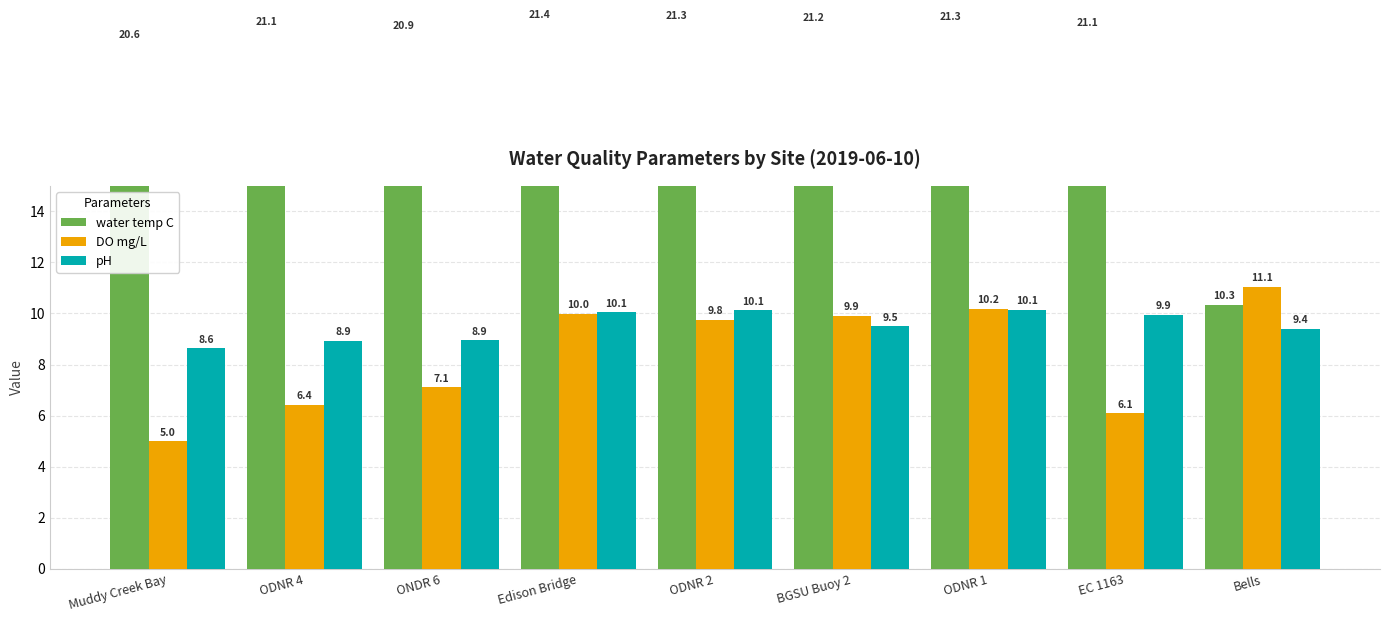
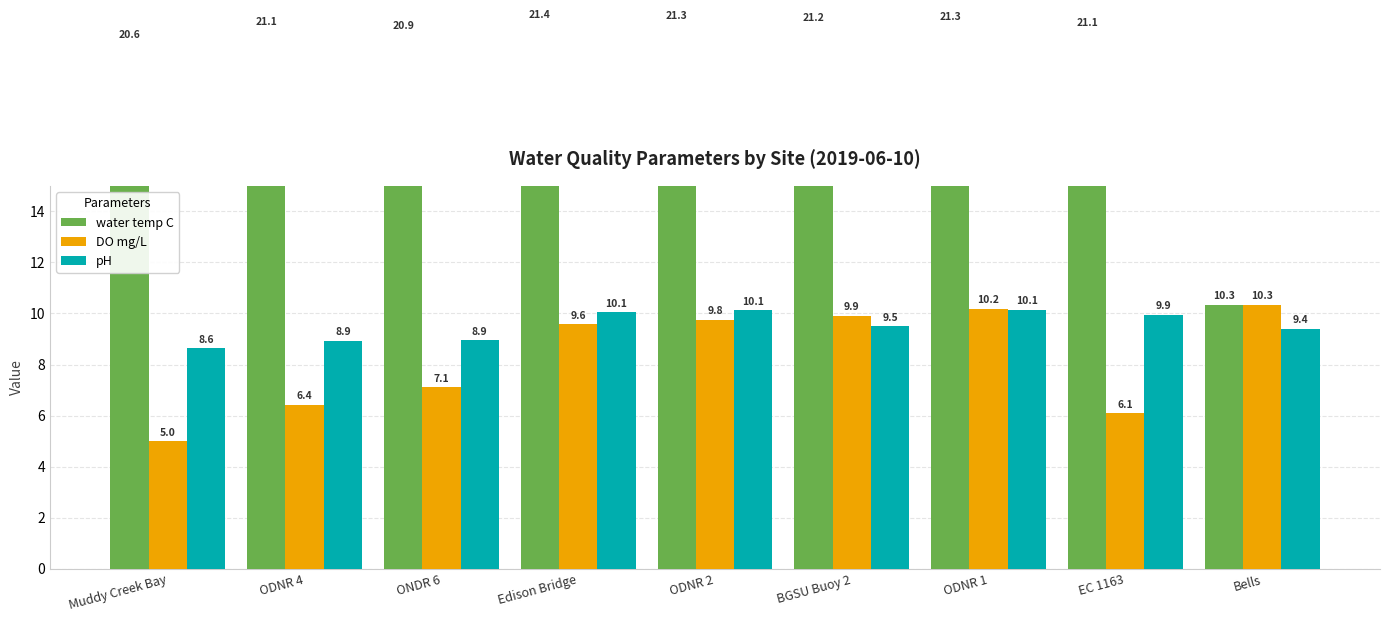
  {
    "water temp C": {
      "Bells": 10.3
    },
    "DO mg/L": {
      "Muddy Creek Bay": 5.0,
      "ODNR 4": 6.4,
      "ONDR 6": 7.1,
-     "Edison Bridge": 10.0,
+     "Edison Bridge": 9.6,
      "ODNR 2": 9.8,
      "BGSU Buoy 2": 9.9,
      "ODNR 1": 10.2,
      "EC 1163": 6.1,
-     "Bells": 11.1
+     "Bells": 10.3
    },
    "pH": {
      "Muddy Creek Bay": 8.6,
      "ODNR 4": 8.9,
      "ONDR 6": 8.9,
      "Edison Bridge": 10.1,
      "ODNR 2": 10.1,
      "BGSU Buoy 2": 9.5,
      "ODNR 1": 10.1,
      "EC 1163": 9.9,
      "Bells": 9.4
    }
  }
